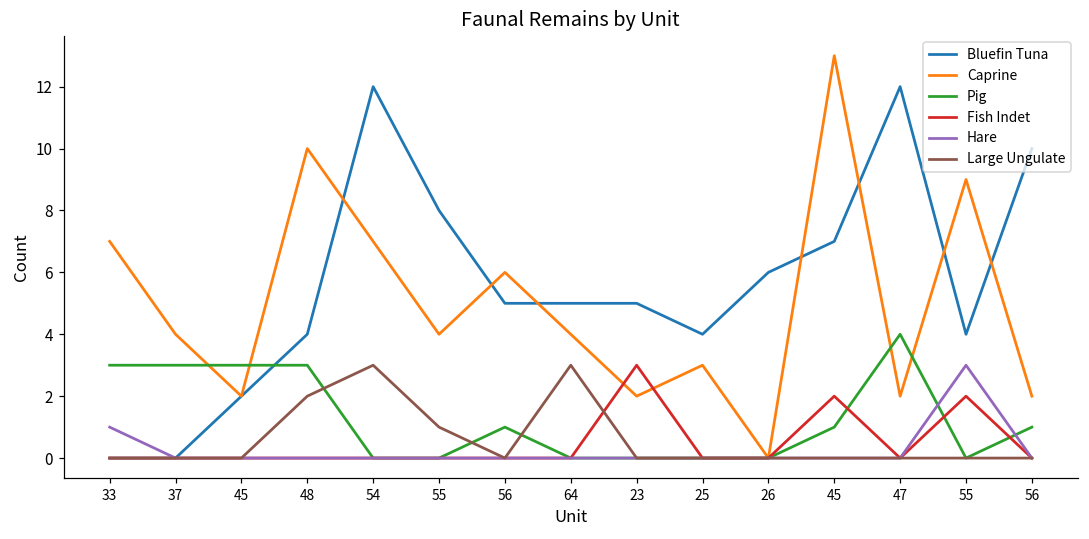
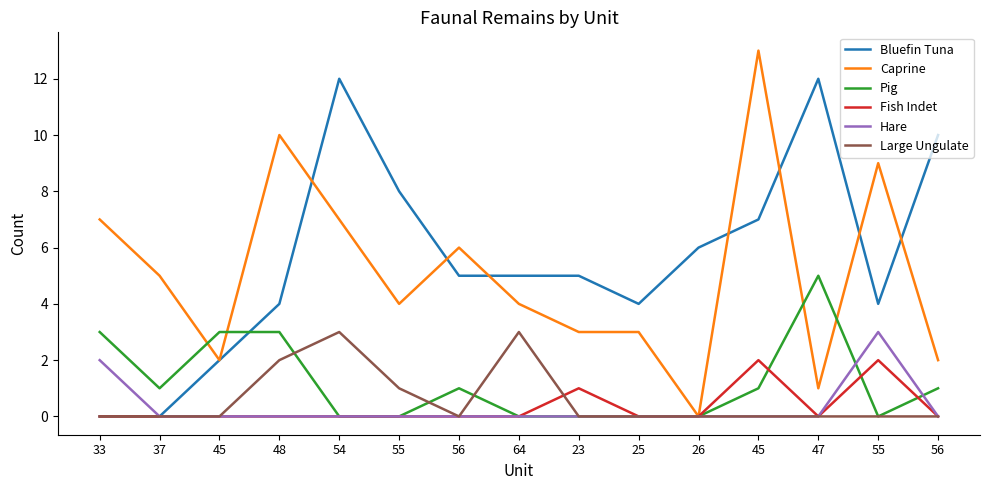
  {
    "Bluefin Tuna": {
      "48": 4,
      "54": 12,
      "64": 5,
      "23": 5,
      "25": 4,
      "26": 6,
      "47": 12
    },
    "Caprine": {
      "33": 7,
-     "37": 4,
+     "37": 5,
      "48": 10,
      "54": 7,
      "64": 4,
-     "23": 2,
+     "23": 3,
      "25": 3,
-     "47": 2
+     "47": 1
    },
    "Pig": {
      "33": 3,
-     "37": 3,
+     "37": 1,
      "48": 3,
-     "47": 4
+     "47": 5
    },
    "Fish Indet": {
-     "23": 3
+     "23": 1
    },
    "Hare": {
-     "33": 1
+     "33": 2
    },
    "Large Ungulate": {
      "48": 2,
      "54": 3,
      "64": 3
    }
  }
